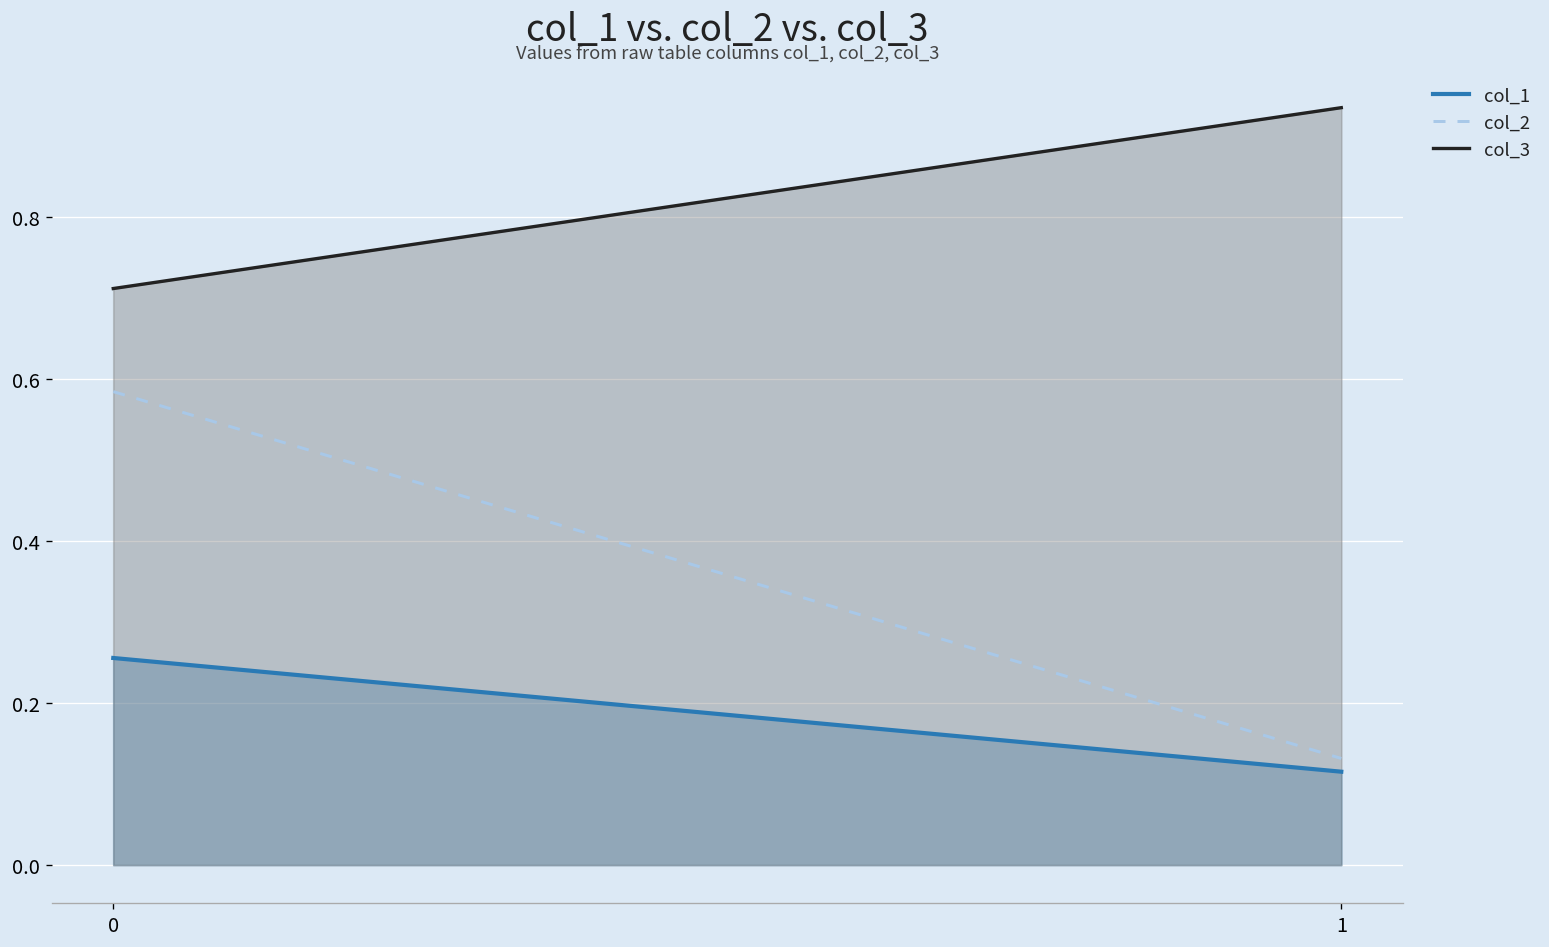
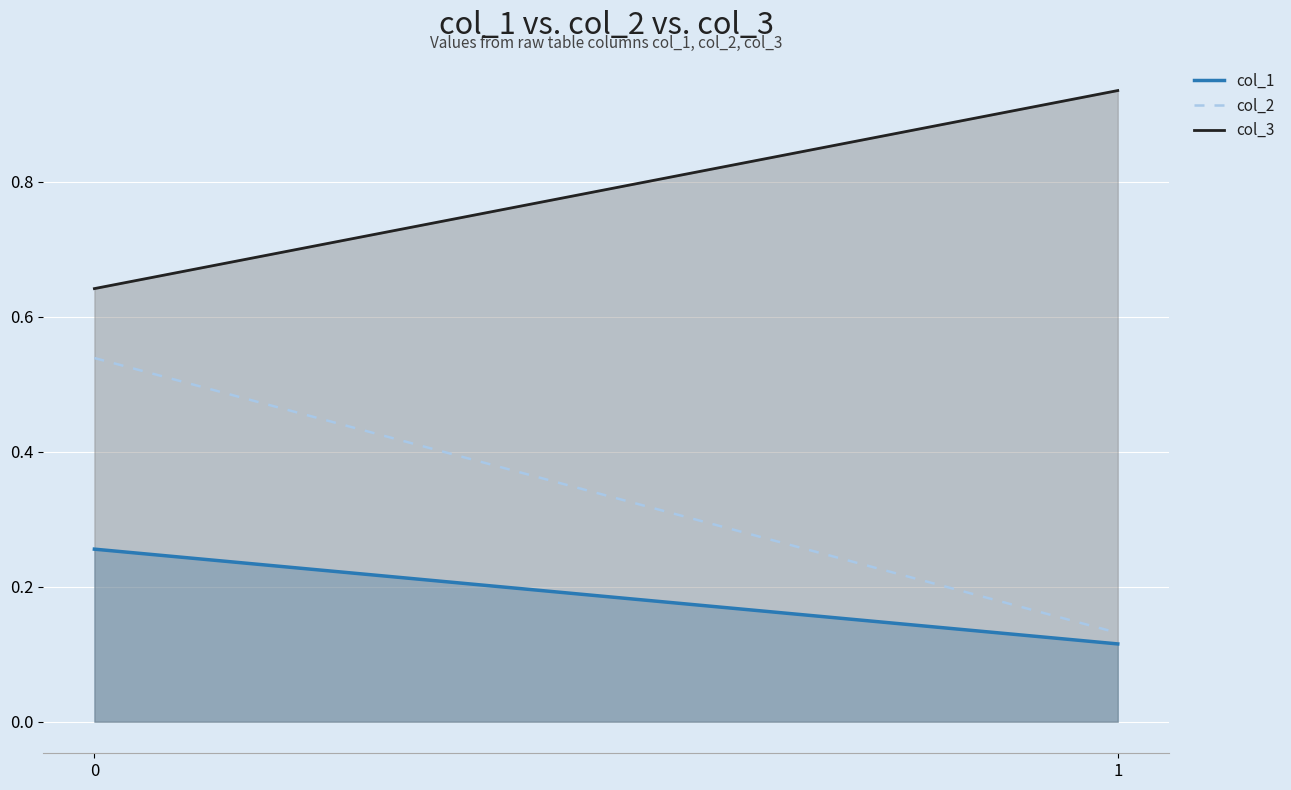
  {
    "col_1": {
      "0": 0.26,
      "1": 0.12
    },
    "col_2": {
-     "0": 0.58,
+     "0": 0.54,
      "1": 0.13
    },
    "col_3": {
-     "0": 0.71,
+     "0": 0.64,
      "1": 0.93
    }
  }
